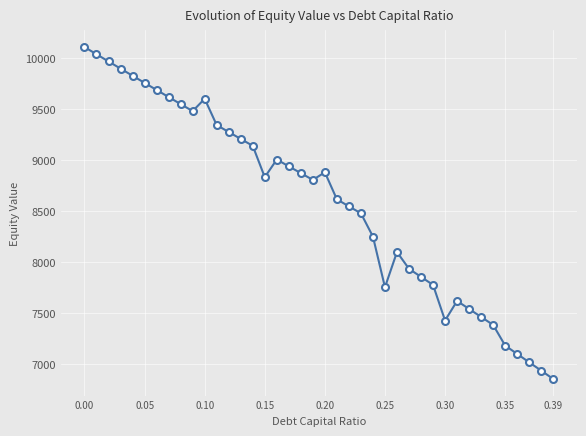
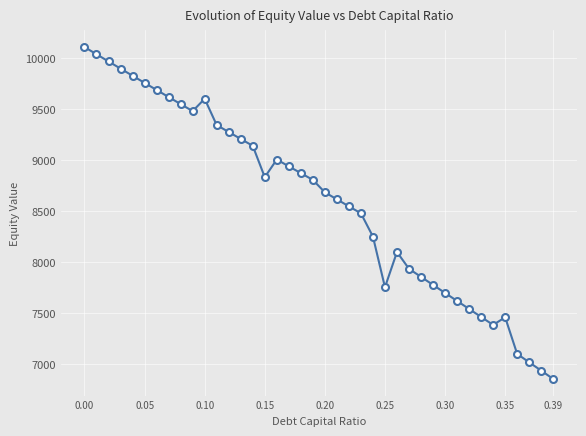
  {
    "0.00": 10110,
    "0.05": 9760,
    "0.10": 9600,
    "0.15": 8830,
-   "0.20": 8880,
+   "0.20": 8680,
    "0.25": 7750,
-   "0.30": 7430,
-   "0.35": 7180,
+   "0.30": 7700,
+   "0.35": 7460,
    "0.39": 6850
  }
